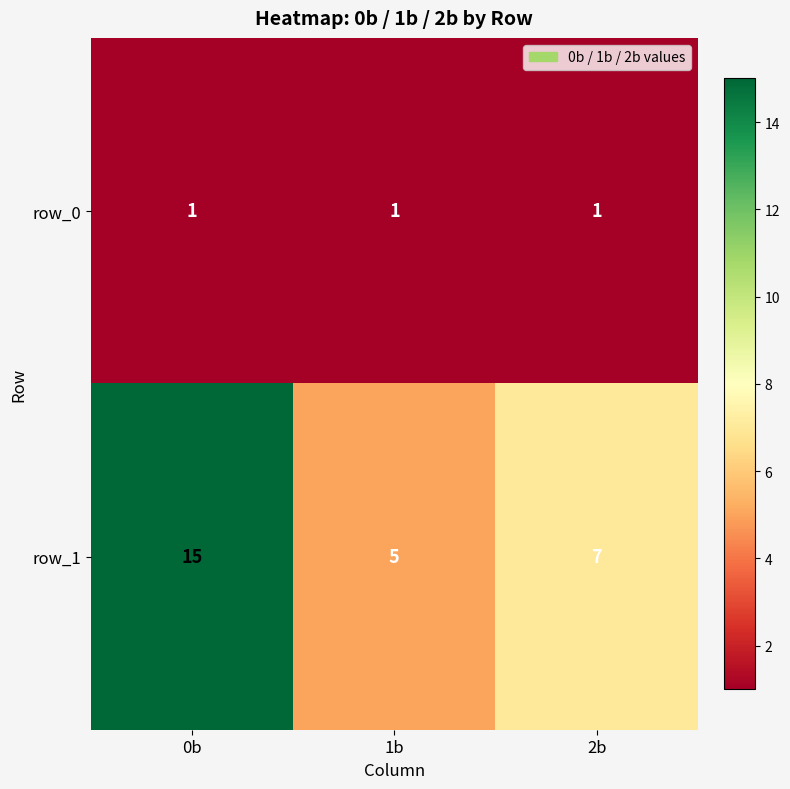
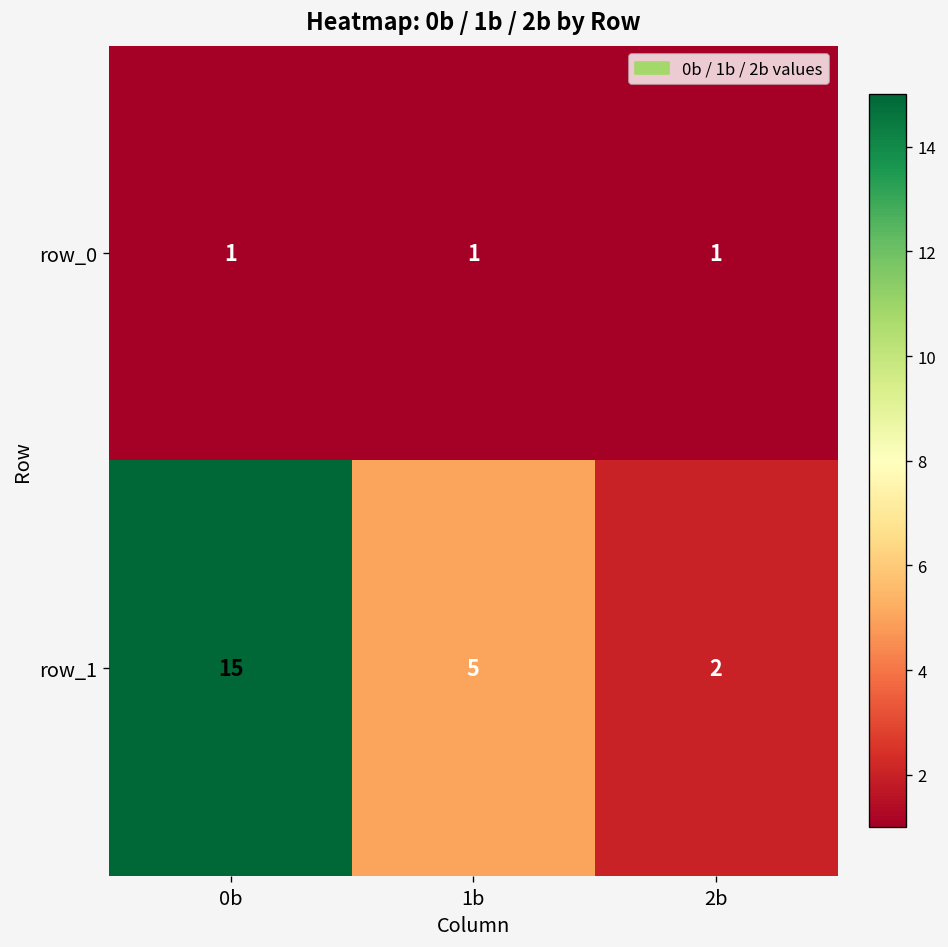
  {
    "row_0": {
      "0b": 1,
      "1b": 1,
      "2b": 1
    },
    "row_1": {
      "0b": 15,
      "1b": 5,
-     "2b": 7
+     "2b": 2
    }
  }
